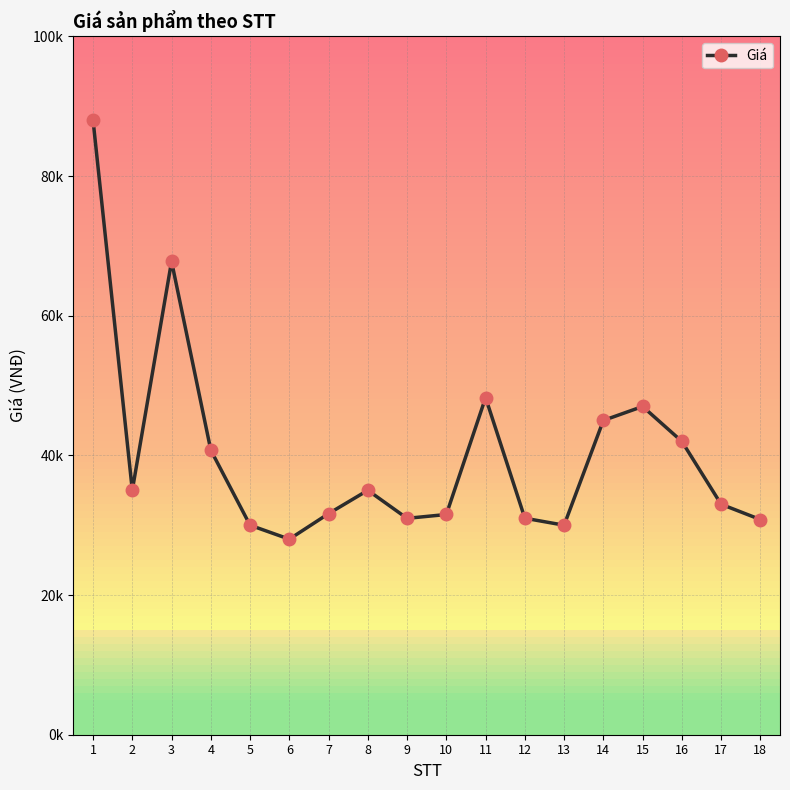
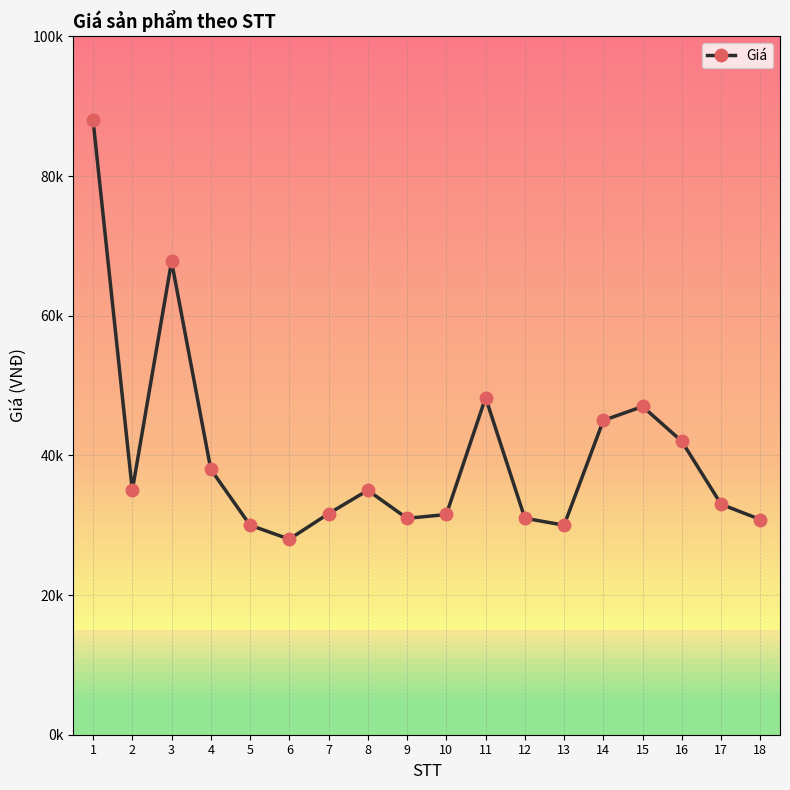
  {
    "1": 88000,
    "2": 35000,
    "3": 68000,
-   "4": 41000,
+   "4": 38000,
    "5": 30000,
    "6": 28000,
    "7": 32000,
    "8": 35000,
    "9": 31000,
    "10": 32000,
    "11": 48000,
    "12": 31000,
    "13": 30000,
    "14": 45000,
    "15": 47000,
    "16": 42000,
    "17": 33000,
    "18": 31000
  }
